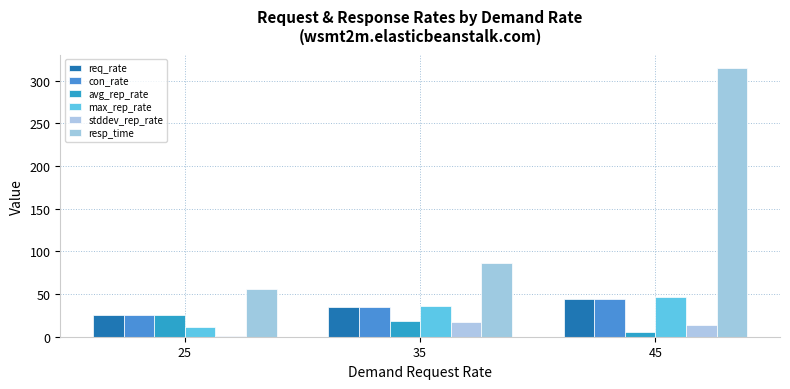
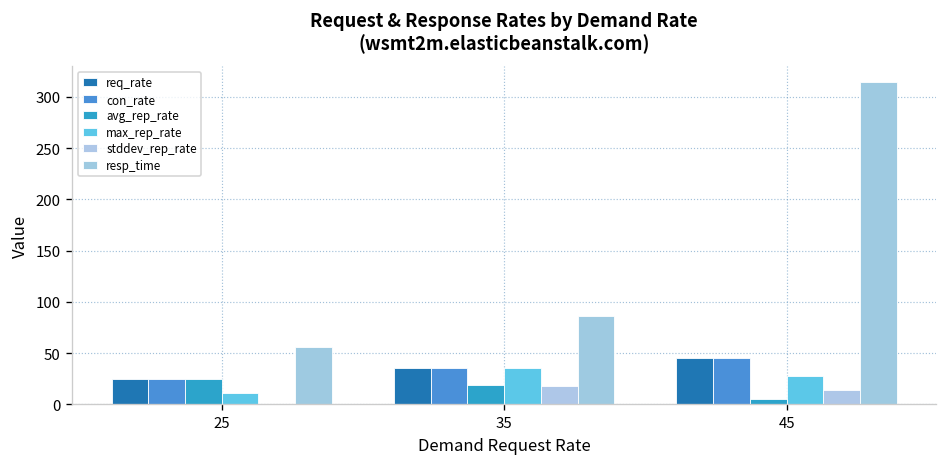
  {
    "max_rep_rate": {
      "25": 10,
      "35": 40,
-     "45": 50
+     "45": 30
    }
  }
